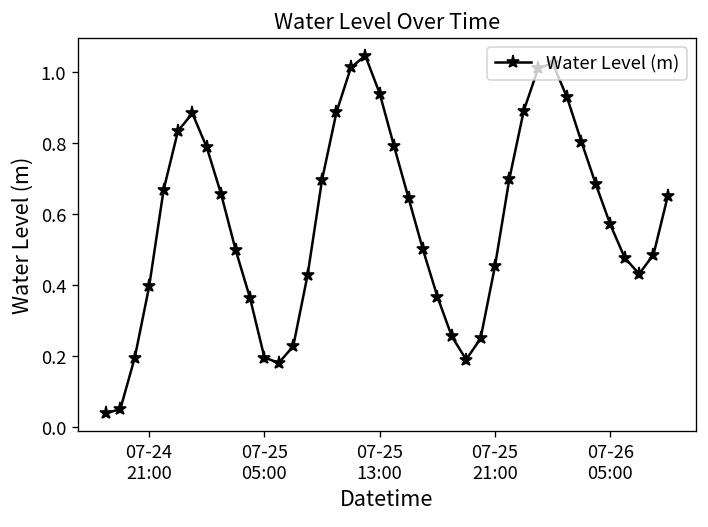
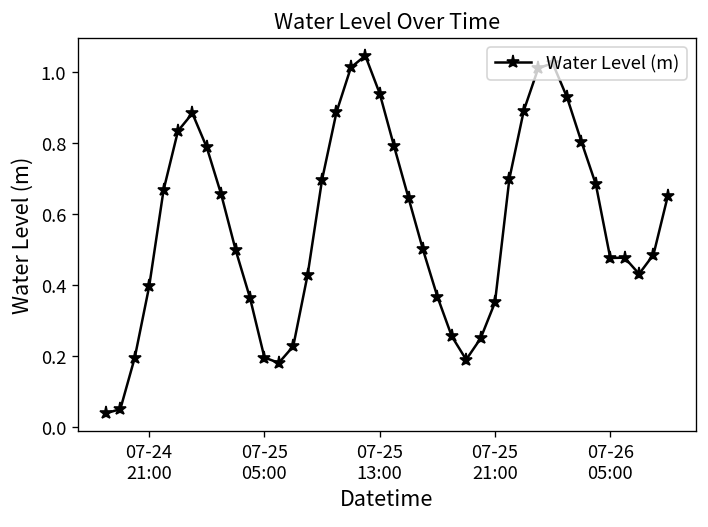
  {
    "07-24 21:00": 0.40,
    "07-25 05:00": 0.20,
    "07-25 13:00": 0.94,
-   "07-25 21:00": 0.45,
-   "07-26 05:00": 0.57
+   "07-25 21:00": 0.35,
+   "07-26 05:00": 0.48
  }
